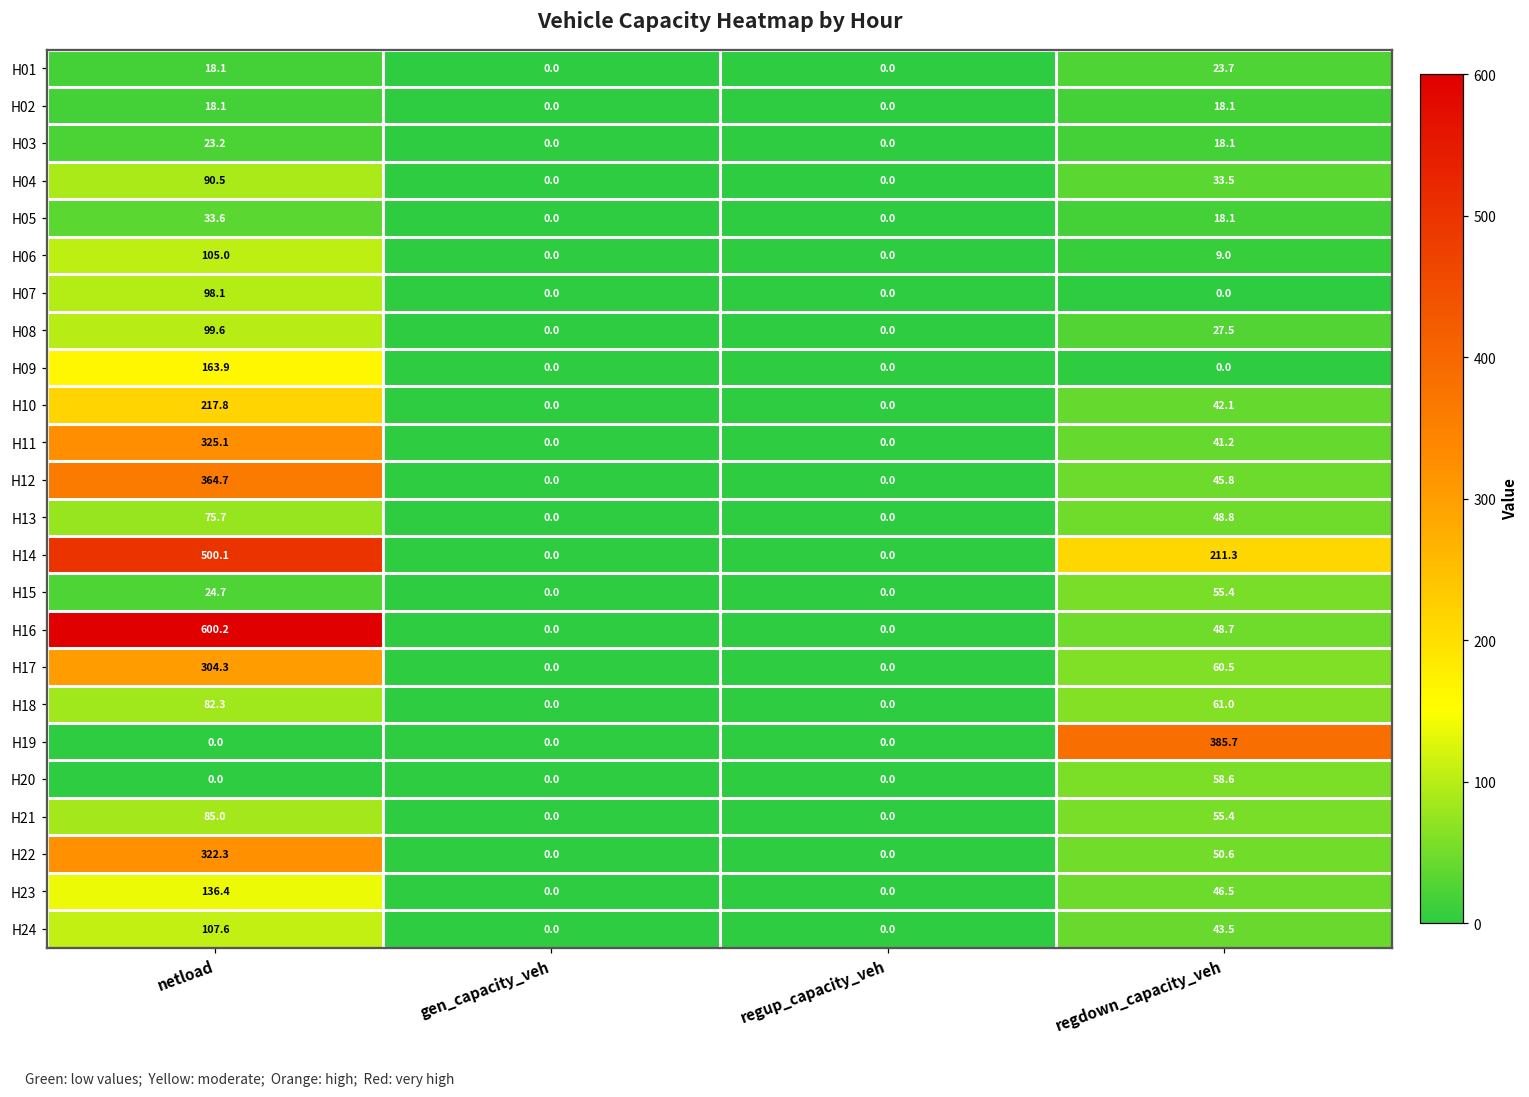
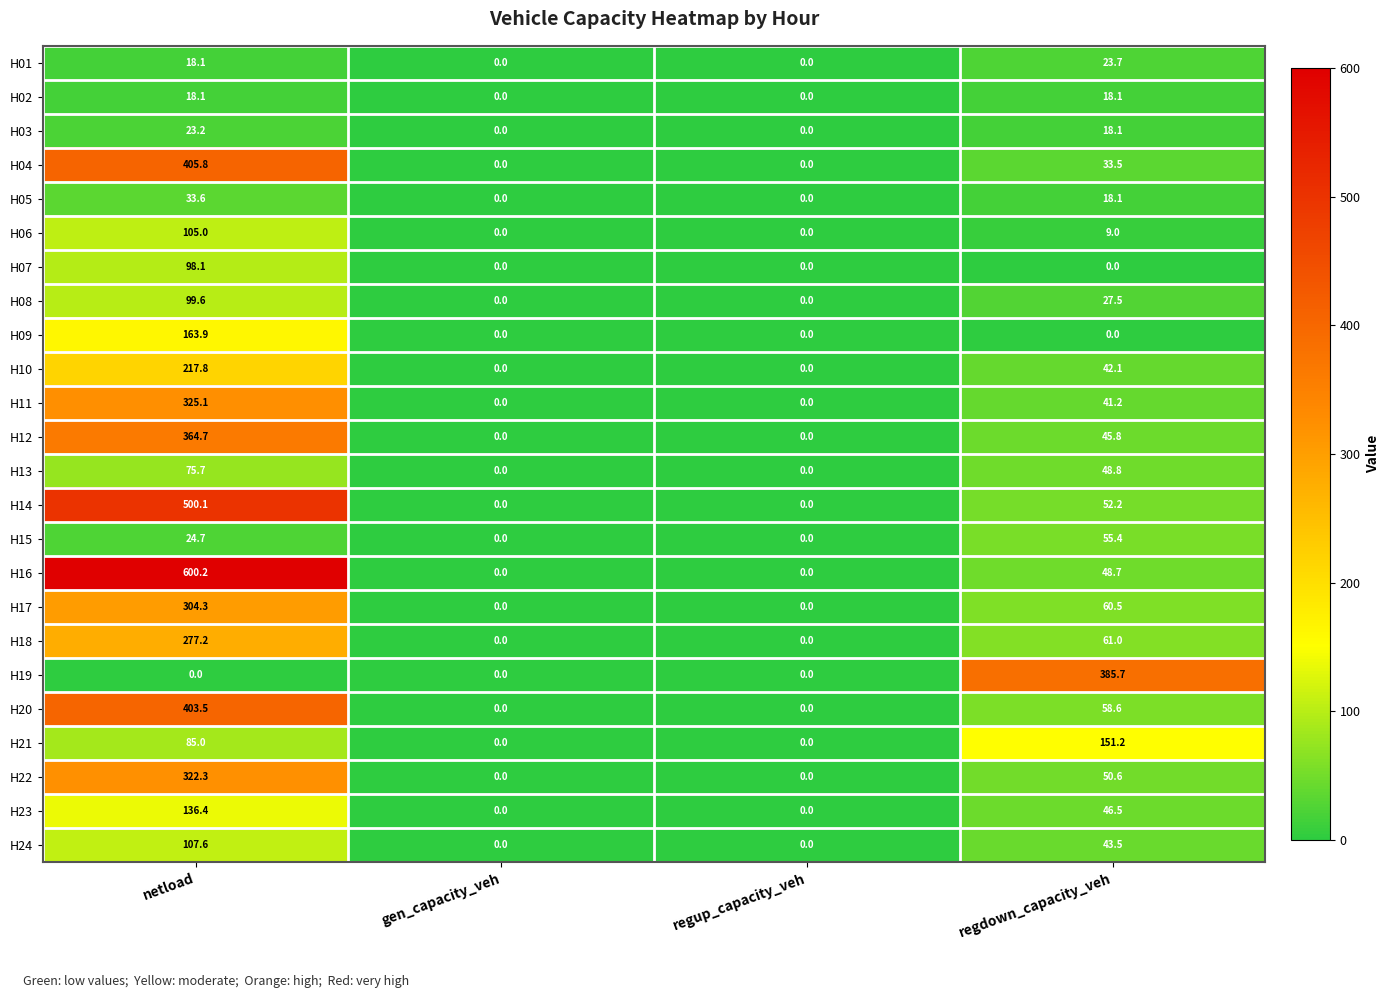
  {
    "H01": {
      "netload": 18.1,
      "gen_capacity_veh": 0.0,
      "regup_capacity_veh": 0.0,
      "regdown_capacity_veh": 23.7
    },
    "H02": {
      "netload": 18.1,
      "gen_capacity_veh": 0.0,
      "regup_capacity_veh": 0.0,
      "regdown_capacity_veh": 18.1
    },
    "H03": {
      "netload": 23.2,
      "gen_capacity_veh": 0.0,
      "regup_capacity_veh": 0.0,
      "regdown_capacity_veh": 18.1
    },
    "H04": {
-     "netload": 90.5,
+     "netload": 405.8,
      "gen_capacity_veh": 0.0,
      "regup_capacity_veh": 0.0,
      "regdown_capacity_veh": 33.5
    },
    "H05": {
      "netload": 33.6,
      "gen_capacity_veh": 0.0,
      "regup_capacity_veh": 0.0,
      "regdown_capacity_veh": 18.1
    },
    "H06": {
      "netload": 105.0,
      "gen_capacity_veh": 0.0,
      "regup_capacity_veh": 0.0,
      "regdown_capacity_veh": 9.0
    },
    "H07": {
      "netload": 98.1,
      "gen_capacity_veh": 0.0,
      "regup_capacity_veh": 0.0,
      "regdown_capacity_veh": 0.0
    },
    "H08": {
      "netload": 99.6,
      "gen_capacity_veh": 0.0,
      "regup_capacity_veh": 0.0,
      "regdown_capacity_veh": 27.5
    },
    "H09": {
      "netload": 163.9,
      "gen_capacity_veh": 0.0,
      "regup_capacity_veh": 0.0,
      "regdown_capacity_veh": 0.0
    },
    "H10": {
      "netload": 217.8,
      "gen_capacity_veh": 0.0,
      "regup_capacity_veh": 0.0,
      "regdown_capacity_veh": 42.1
    },
    "H11": {
      "netload": 325.1,
      "gen_capacity_veh": 0.0,
      "regup_capacity_veh": 0.0,
      "regdown_capacity_veh": 41.2
    },
    "H12": {
      "netload": 364.7,
      "gen_capacity_veh": 0.0,
      "regup_capacity_veh": 0.0,
      "regdown_capacity_veh": 45.8
    },
    "H13": {
      "netload": 75.7,
      "gen_capacity_veh": 0.0,
      "regup_capacity_veh": 0.0,
      "regdown_capacity_veh": 48.8
    },
    "H14": {
      "netload": 500.1,
      "gen_capacity_veh": 0.0,
      "regup_capacity_veh": 0.0,
-     "regdown_capacity_veh": 211.3
+     "regdown_capacity_veh": 52.2
    },
    "H15": {
      "netload": 24.7,
      "gen_capacity_veh": 0.0,
      "regup_capacity_veh": 0.0,
      "regdown_capacity_veh": 55.4
    },
    "H16": {
      "netload": 600.2,
      "gen_capacity_veh": 0.0,
      "regup_capacity_veh": 0.0,
      "regdown_capacity_veh": 48.7
    },
    "H17": {
      "netload": 304.3,
      "gen_capacity_veh": 0.0,
      "regup_capacity_veh": 0.0,
      "regdown_capacity_veh": 60.5
    },
    "H18": {
-     "netload": 82.3,
+     "netload": 277.2,
      "gen_capacity_veh": 0.0,
      "regup_capacity_veh": 0.0,
      "regdown_capacity_veh": 61.0
    },
    "H19": {
      "netload": 0.0,
      "gen_capacity_veh": 0.0,
      "regup_capacity_veh": 0.0,
      "regdown_capacity_veh": 385.7
    },
    "H20": {
-     "netload": 0.0,
+     "netload": 403.5,
      "gen_capacity_veh": 0.0,
      "regup_capacity_veh": 0.0,
      "regdown_capacity_veh": 58.6
    },
    "H21": {
      "netload": 85.0,
      "gen_capacity_veh": 0.0,
      "regup_capacity_veh": 0.0,
-     "regdown_capacity_veh": 55.4
+     "regdown_capacity_veh": 151.2
    },
    "H22": {
      "netload": 322.3,
      "gen_capacity_veh": 0.0,
      "regup_capacity_veh": 0.0,
      "regdown_capacity_veh": 50.6
    },
    "H23": {
      "netload": 136.4,
      "gen_capacity_veh": 0.0,
      "regup_capacity_veh": 0.0,
      "regdown_capacity_veh": 46.5
    },
    "H24": {
      "netload": 107.6,
      "gen_capacity_veh": 0.0,
      "regup_capacity_veh": 0.0,
      "regdown_capacity_veh": 43.5
    }
  }
